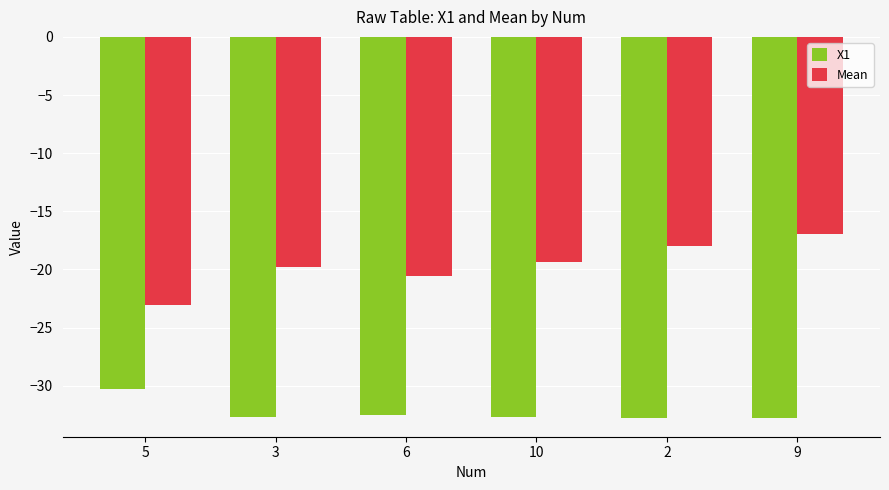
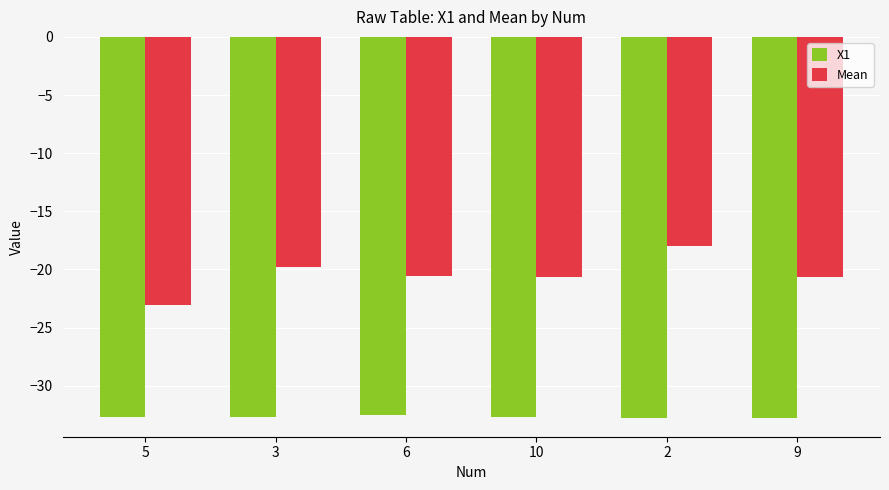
  {
    "X1": {
-     "5": -30.3,
+     "5": -32.7,
      "3": -32.7,
      "6": -32.5,
      "10": -32.7,
      "2": -32.8,
      "9": -32.8
    },
    "Mean": {
      "5": -23.1,
      "3": -19.8,
      "6": -20.6,
-     "10": -19.4,
+     "10": -20.6,
      "2": -18.0,
-     "9": -16.9
+     "9": -20.7
    }
  }
